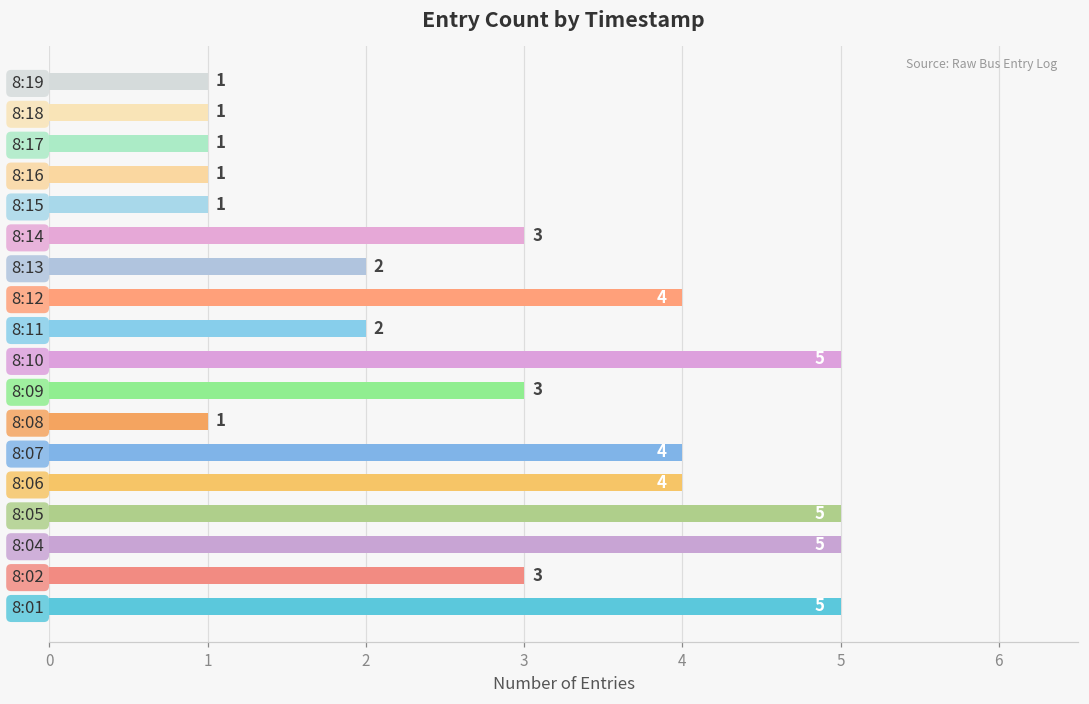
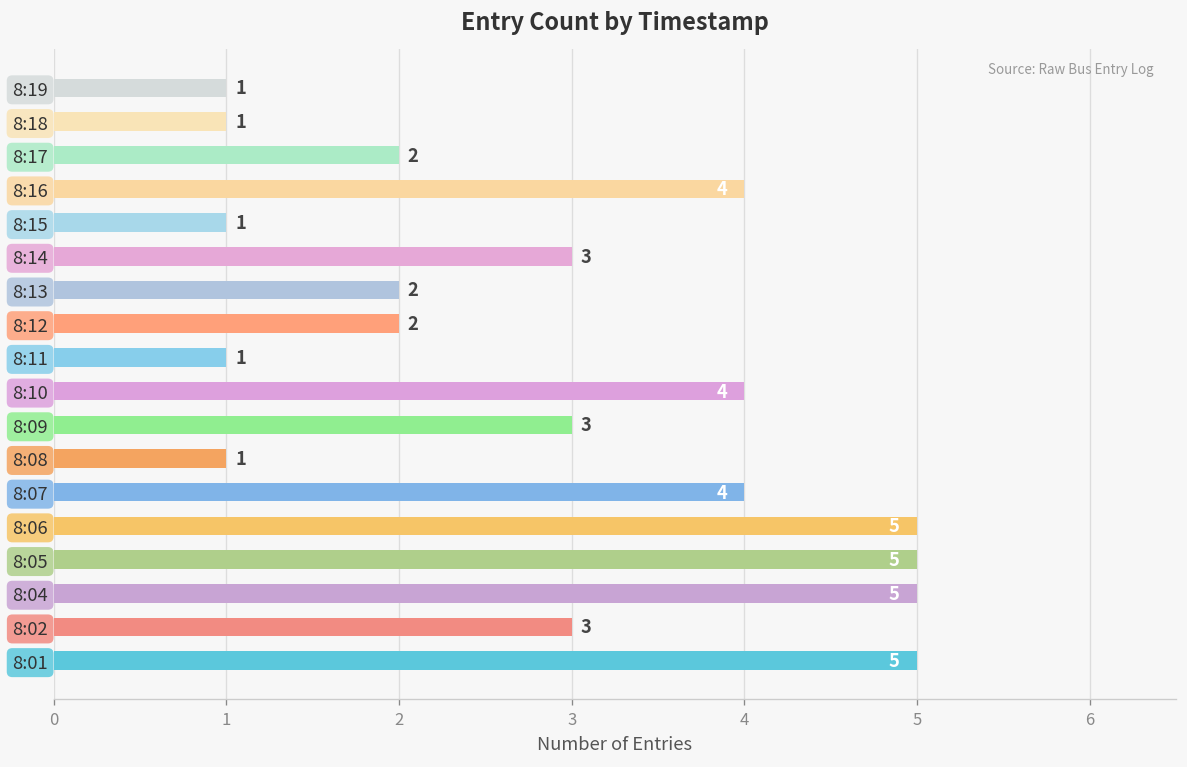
  {
    "8:19": 1,
    "8:18": 1,
-   "8:17": 1,
-   "8:16": 1,
+   "8:17": 2,
+   "8:16": 4,
    "8:15": 1,
    "8:14": 3,
    "8:13": 2,
-   "8:12": 4,
-   "8:11": 2,
-   "8:10": 5,
+   "8:12": 2,
+   "8:11": 1,
+   "8:10": 4,
    "8:09": 3,
    "8:08": 1,
    "8:07": 4,
-   "8:06": 4,
+   "8:06": 5,
    "8:05": 5,
    "8:04": 5,
    "8:02": 3,
    "8:01": 5
  }
